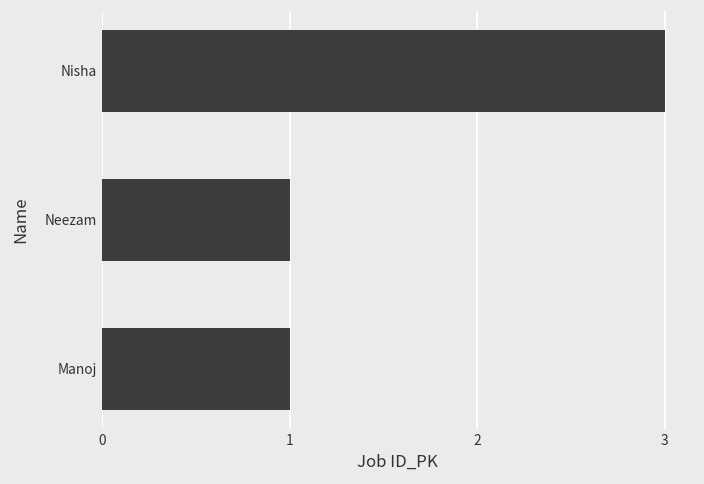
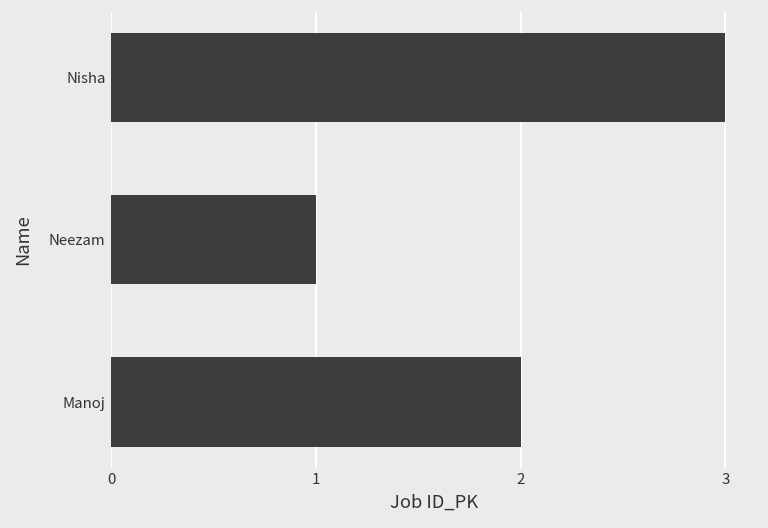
  {
    "Nisha": 3,
    "Neezam": 1,
-   "Manoj": 1
+   "Manoj": 2
  }
